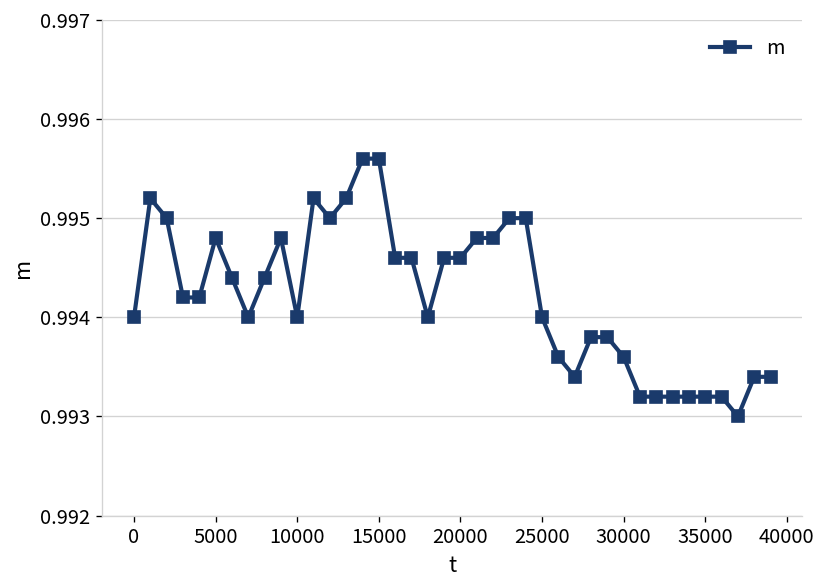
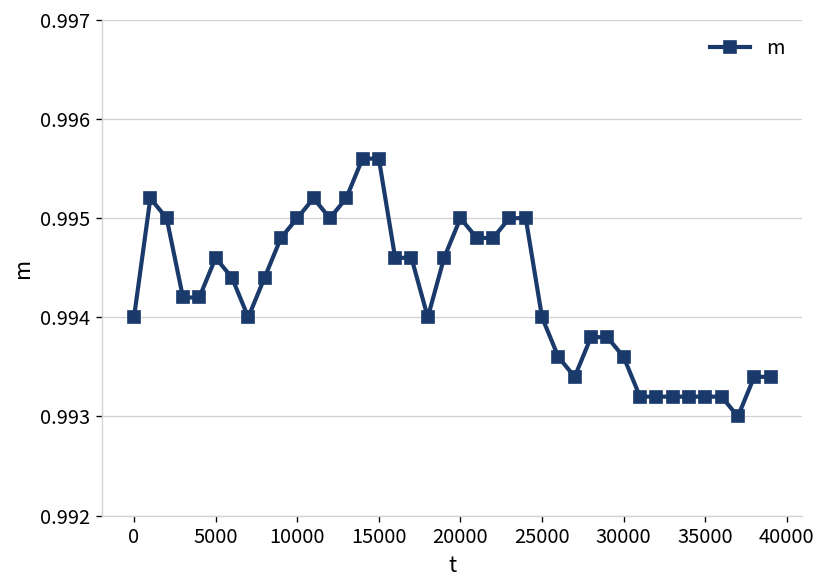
  {
    "0": 0.9940,
-   "5000": 0.9948,
-   "10000": 0.994,
+   "5000": 0.9946,
+   "10000": 0.995,
    "15000": 0.9956,
-   "20000": 0.9946,
+   "20000": 0.9950,
    "25000": 0.9940,
    "30000": 0.9936,
    "35000": 0.9932
  }
